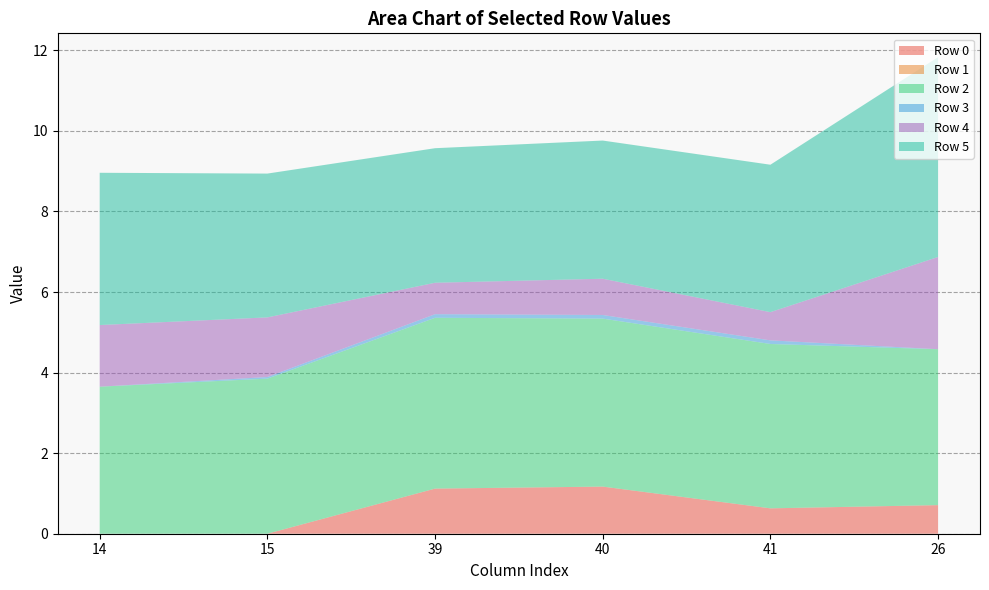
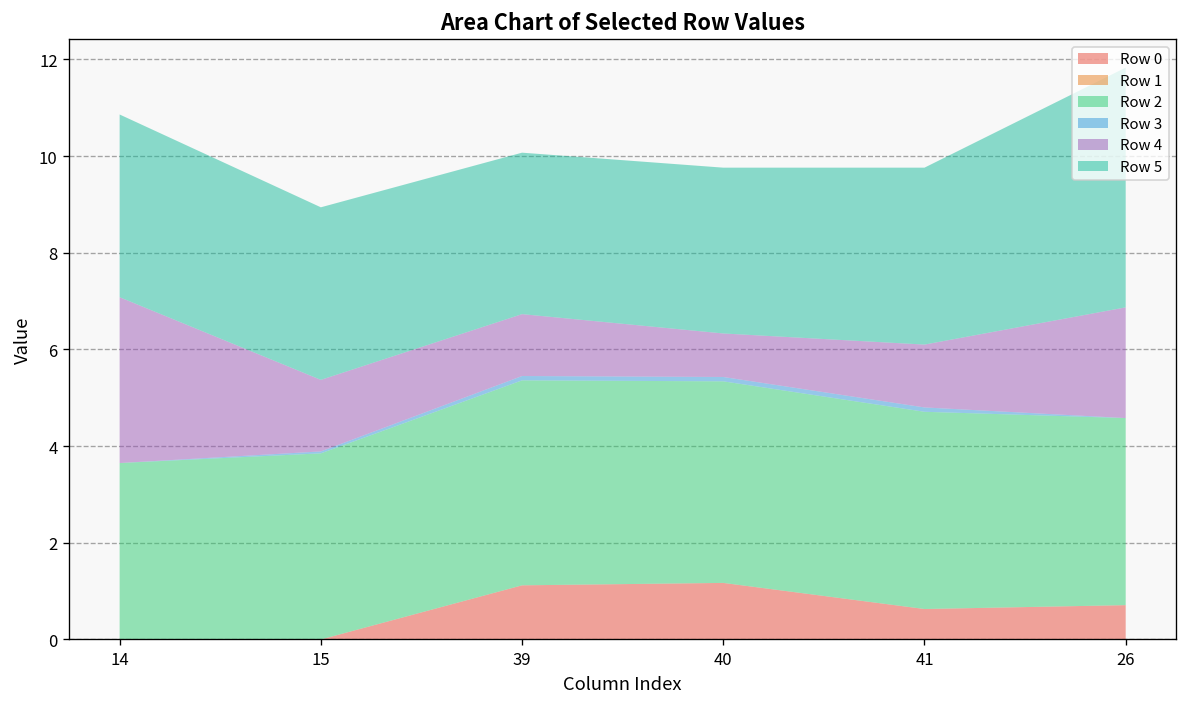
  {
    "Row 1": {
      "14": 0.0,
      "15": 0.0,
      "39": 1.1,
      "40": 1.2,
      "41": 0.6,
      "26": 0.7
    },
    "Row 4": {
-     "14": 1.5,
+     "14": 3.4,
      "15": 1.5,
-     "39": 0.8,
+     "39": 1.3,
      "40": 0.9,
-     "41": 0.7,
+     "41": 1.3,
      "26": 2.3
    }
  }
